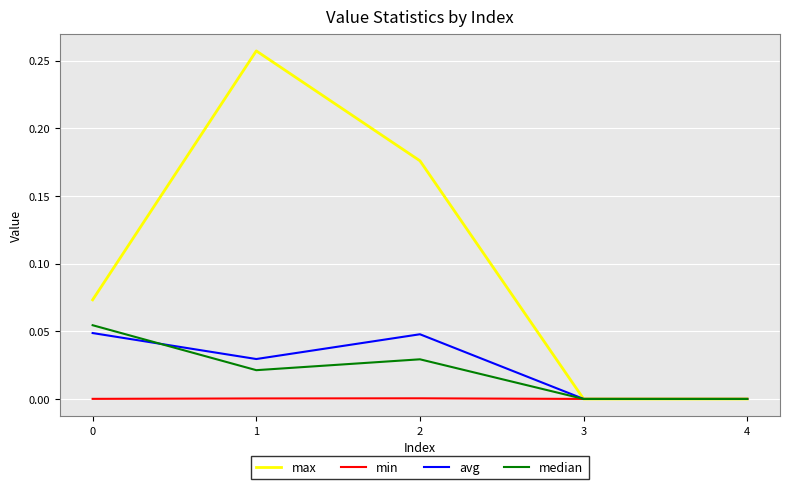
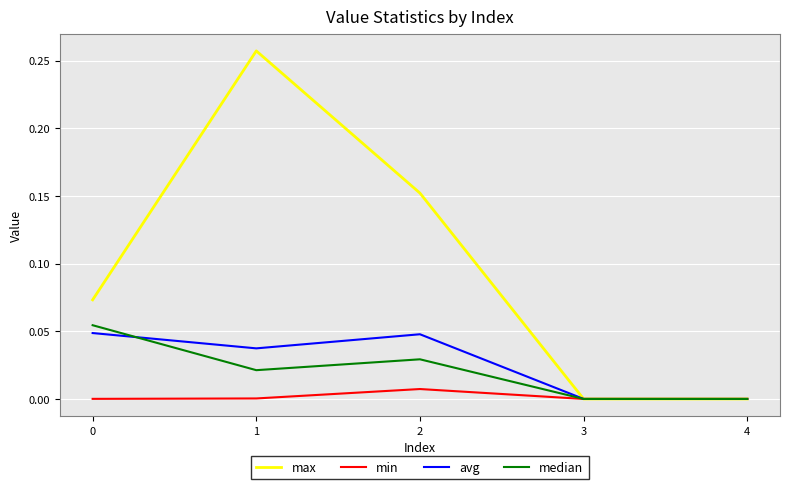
  {
    "max": {
      "0": 0.073,
      "1": 0.257,
-     "2": 0.176
+     "2": 0.152
    },
    "min": {
      "0": 0.000,
      "1": 0.000,
-     "2": 0.000
+     "2": 0.007
    },
    "avg": {
      "0": 0.049,
-     "1": 0.030,
+     "1": 0.037,
      "2": 0.048
    },
    "median": {
      "0": 0.054,
      "1": 0.021,
      "2": 0.029
    }
  }
